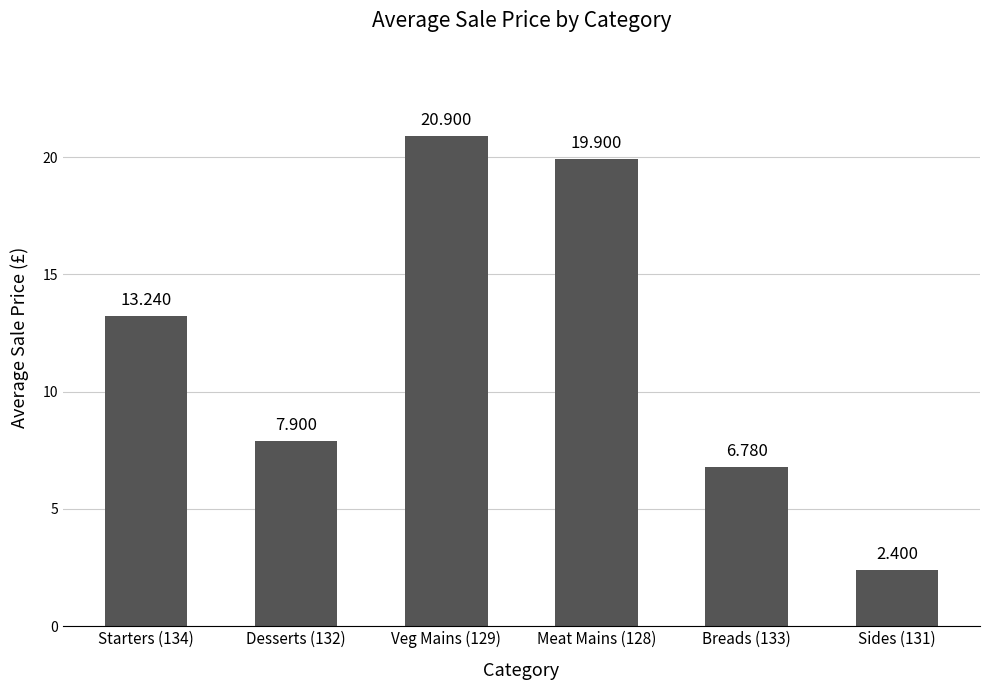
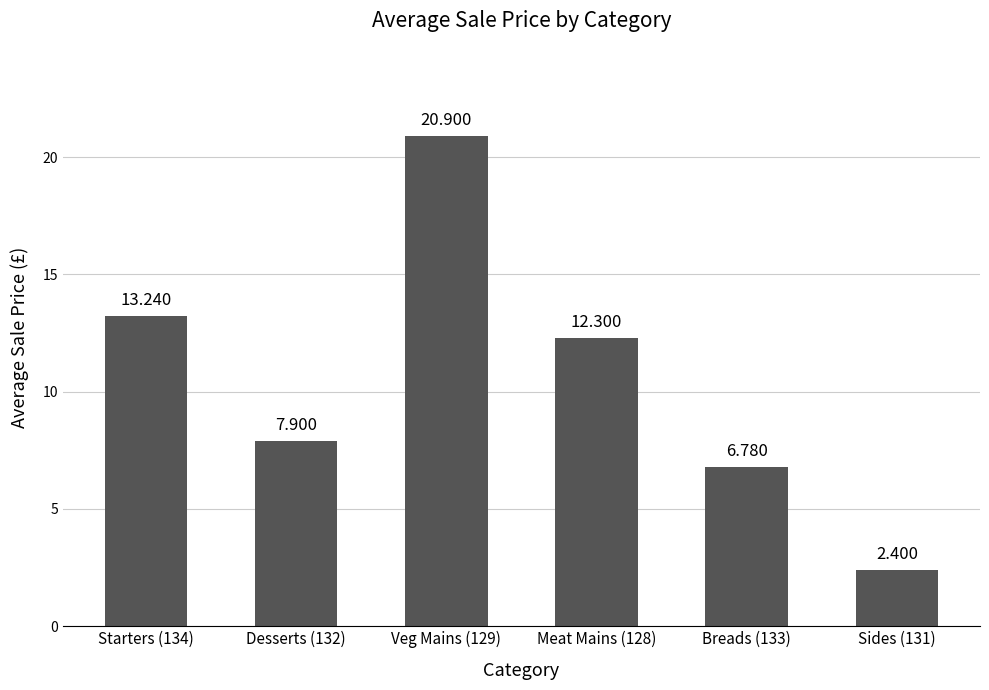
  {
    "Starters (134)": 13.240,
    "Desserts (132)": 7.900,
    "Veg Mains (129)": 20.900,
-   "Meat Mains (128)": 19.900,
+   "Meat Mains (128)": 12.300,
    "Breads (133)": 6.780,
    "Sides (131)": 2.400
  }
